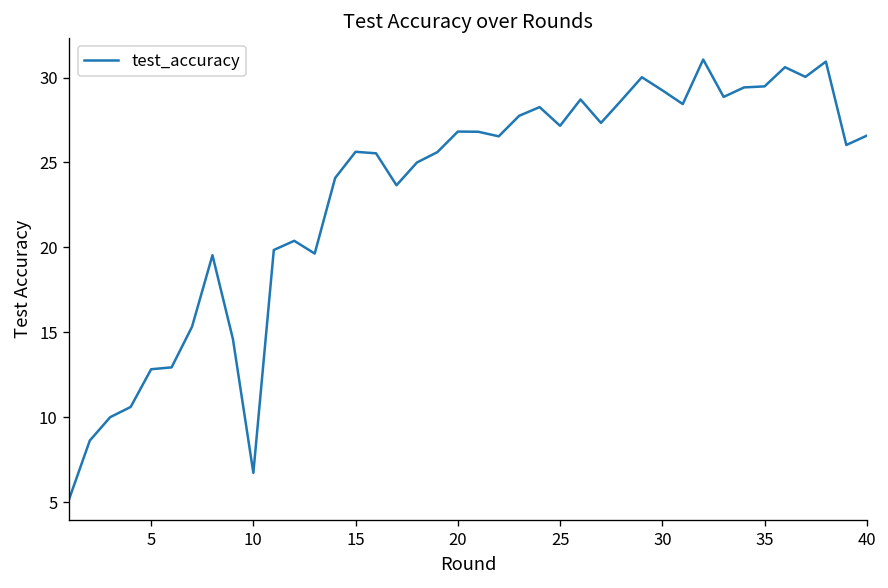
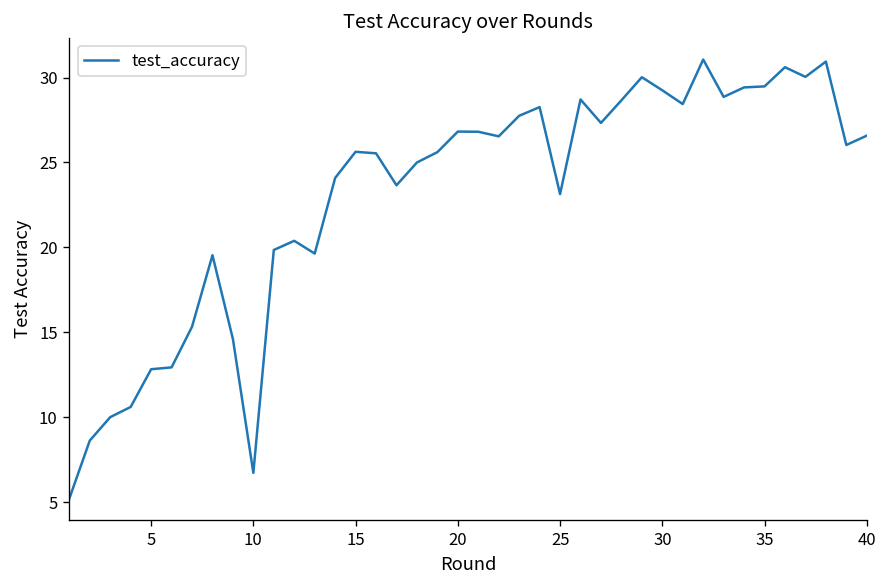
  {
    "5": 12.8,
    "10": 6.7,
    "15": 25.6,
    "20": 26.8,
-   "25": 27.2,
+   "25": 23.1,
    "30": 29.3,
    "35": 29.5,
    "40": 26.6
  }
